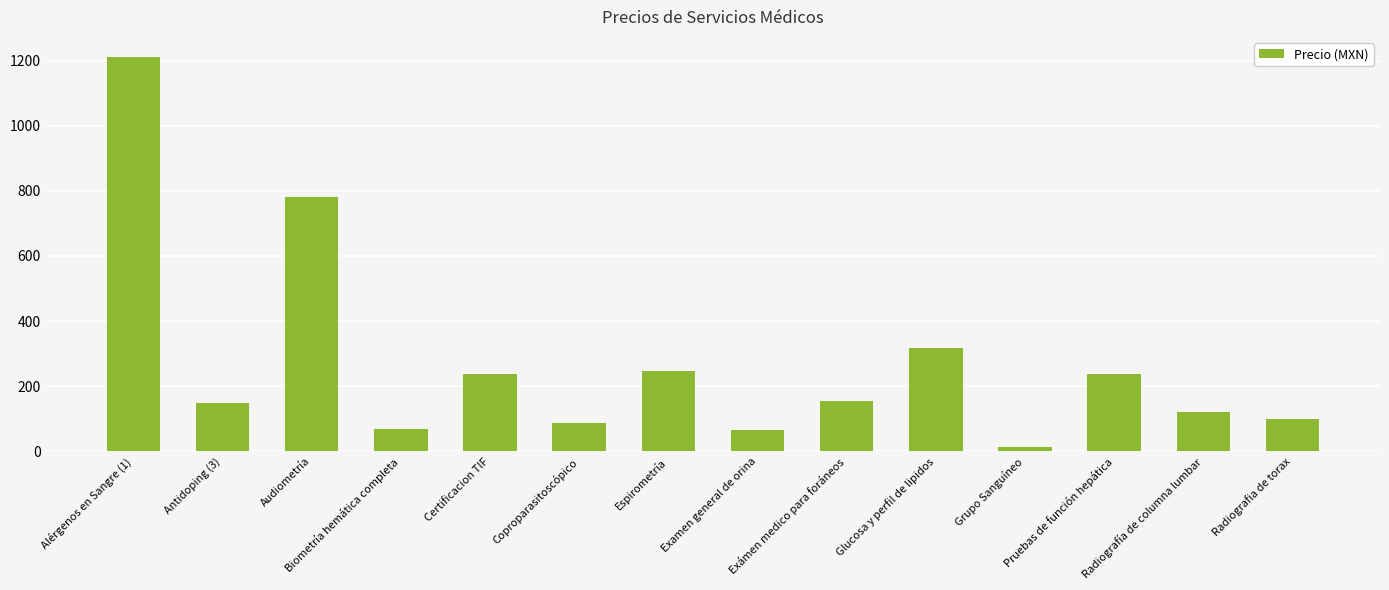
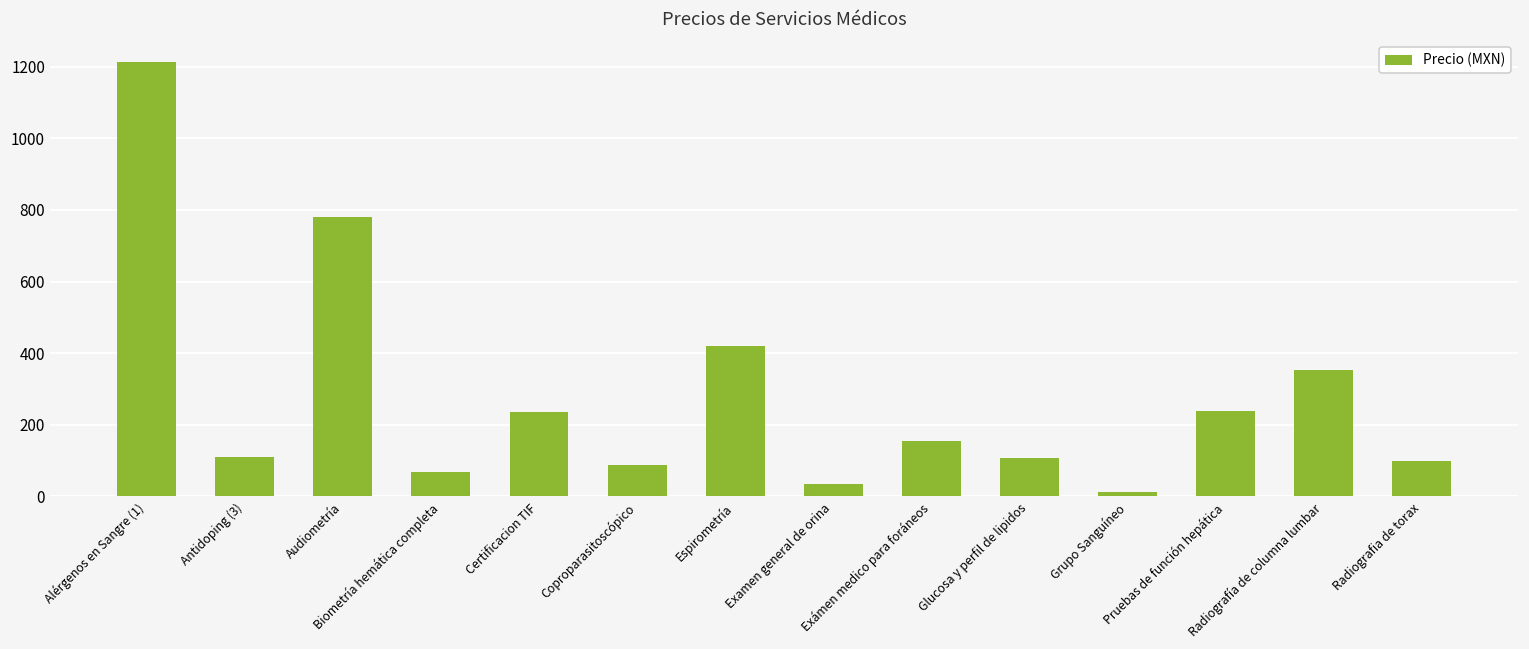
  {
    "Alérgenos en Sangre (1)": 1210,
-   "Antidoping (3)": 150,
+   "Antidoping (3)": 110,
    "Audiometría": 780,
    "Biometría hemática completa": 70,
    "Certificacion TIF": 240,
    "Coproparasitoscópico": 90,
-   "Espirometría": 250,
-   "Examen general de orina": 70,
+   "Espirometría": 420,
+   "Examen general de orina": 40,
    "Exámen medico para foráneos": 150,
-   "Glucosa y perfil de lipidos": 320,
+   "Glucosa y perfil de lipidos": 110,
    "Grupo Sanguíneo": 10,
    "Pruebas de función hepática": 240,
-   "Radiografía de columna lumbar": 120,
+   "Radiografía de columna lumbar": 350,
    "Radiografia de torax": 100
  }
